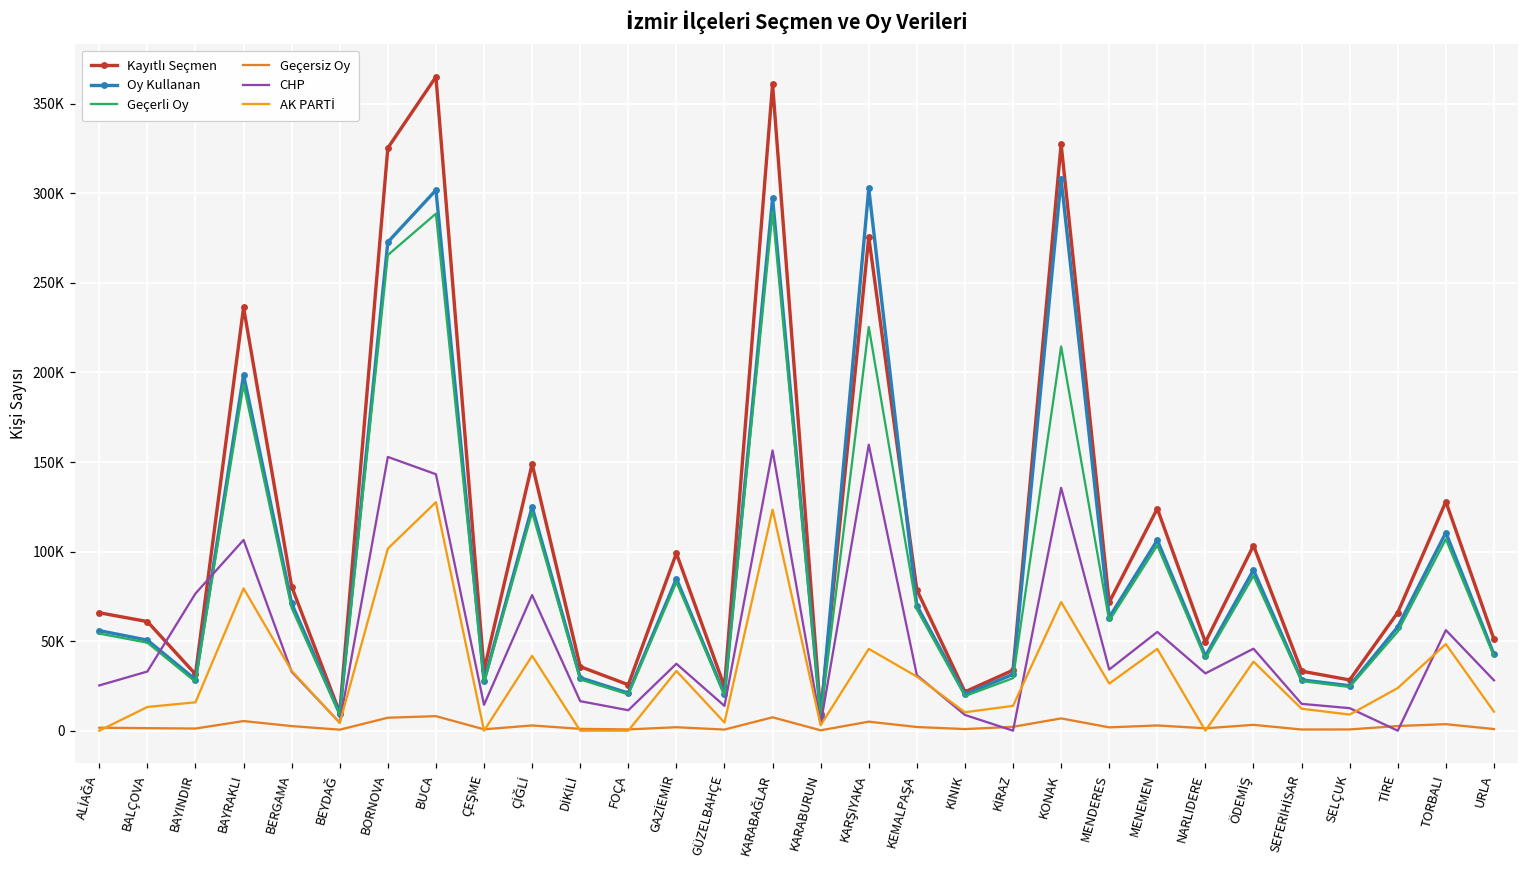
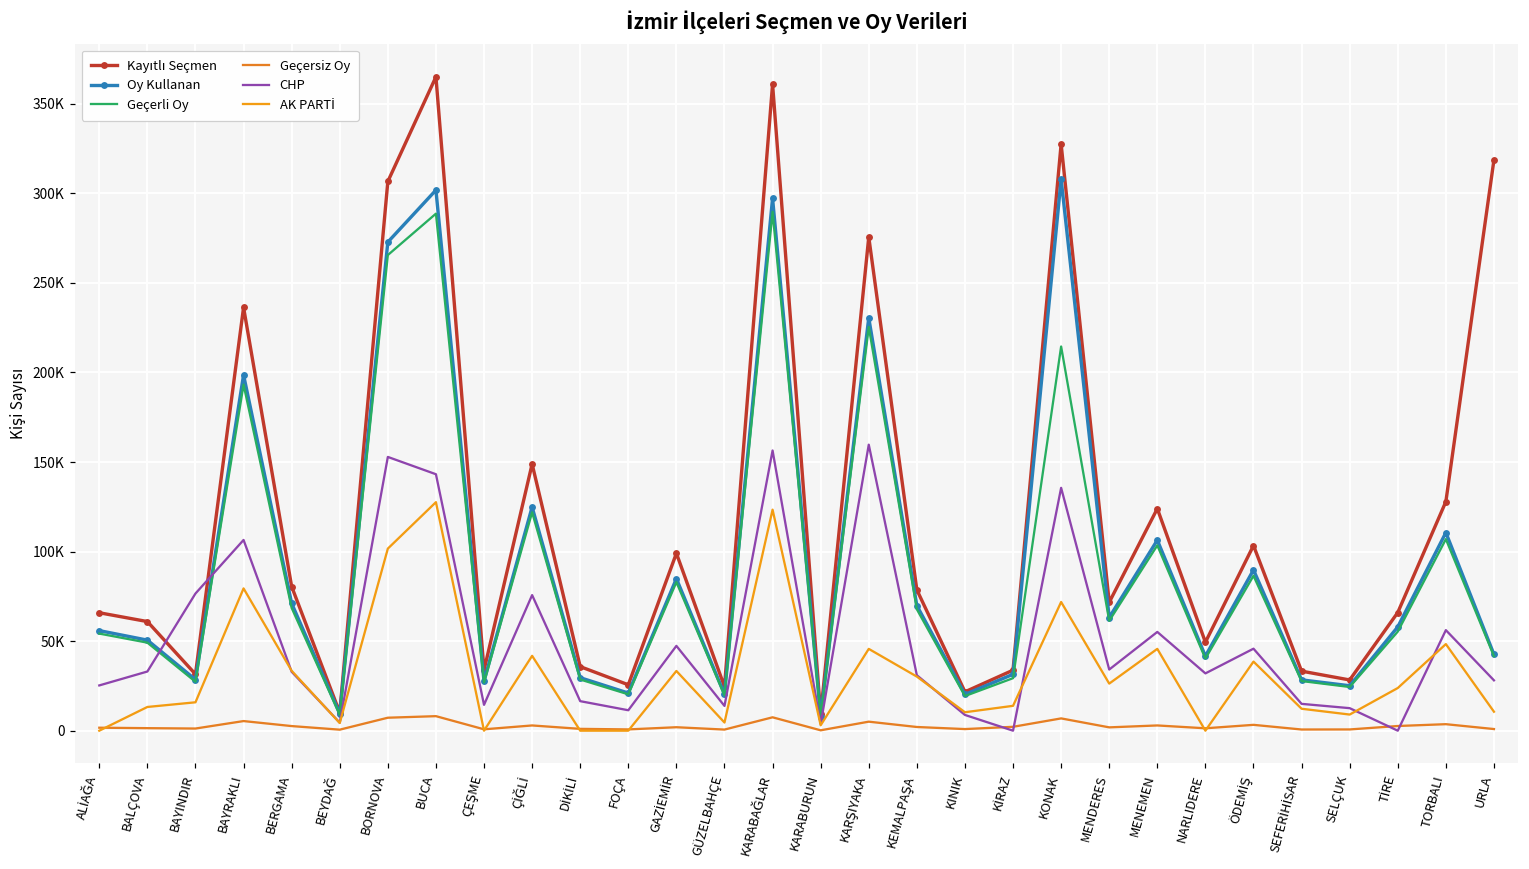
  {
    "Kayıtlı Seçmen": {
      "ALİAĞA": 66000,
      "BALÇOVA": 61000,
      "BAYINDIR": 32000,
      "BAYRAKLI": 236000,
      "BERGAMA": 80000,
-     "BORNOVA": 325000,
+     "BORNOVA": 307000,
      "BUCA": 365000,
      "ÇEŞME": 34000,
      "ÇİĞLİ": 149000,
      "DİKİLİ": 36000,
      "FOÇA": 26000,
      "GAZİEMİR": 99000,
      "GÜZELBAHÇE": 25000,
      "KARABAĞLAR": 361000,
      "KARŞIYAKA": 276000,
      "KEMALPAŞA": 79000,
      "KİRAZ": 34000,
      "KONAK": 327000,
      "MENDERES": 72000,
      "MENEMEN": 124000,
      "NARLIDERE": 49000,
      "ÖDEMİŞ": 103000,
      "SEFERİHİSAR": 33000,
      "SELÇUK": 28000,
      "TİRE": 66000,
      "TORBALI": 128000,
-     "URLA": 51000
+     "URLA": 319000
    },
    "Oy Kullanan": {
      "ALİAĞA": 56000,
      "BAYRAKLI": 199000,
      "BERGAMA": 71000,
      "BORNOVA": 273000,
      "BUCA": 302000,
      "ÇİĞLİ": 125000,
      "GAZİEMİR": 85000,
      "KARABAĞLAR": 297000,
-     "KARŞIYAKA": 303000,
+     "KARŞIYAKA": 230000,
      "KEMALPAŞA": 70000,
      "KİRAZ": 31000,
      "KONAK": 308000,
      "MENDERES": 63000,
      "MENEMEN": 106000,
      "ÖDEMİŞ": 90000,
      "TİRE": 58000,
      "TORBALI": 111000
    },
    "Geçerli Oy": {
      "ALİAĞA": 54000,
      "BAYRAKLI": 193000,
      "BERGAMA": 69000,
      "BORNOVA": 266000,
      "BUCA": 289000,
      "ÇİĞLİ": 122000,
      "GAZİEMİR": 83000,
      "KARABAĞLAR": 290000,
      "KARŞIYAKA": 225000,
      "KEMALPAŞA": 68000,
      "KİRAZ": 29000,
      "KONAK": 214000,
      "MENDERES": 61000,
      "MENEMEN": 103000,
      "ÖDEMİŞ": 86000,
      "TİRE": 55000,
      "TORBALI": 107000
    },
    "CHP": {
      "ALİAĞA": 25000,
      "BALÇOVA": 33000,
      "BAYINDIR": 77000,
      "BAYRAKLI": 106000,
      "BORNOVA": 153000,
      "BUCA": 143000,
      "ÇEŞME": 14000,
      "ÇİĞLİ": 76000,
      "DİKİLİ": 16000,
      "FOÇA": 11000,
-     "GAZİEMİR": 37000,
+     "GAZİEMİR": 47000,
      "GÜZELBAHÇE": 14000,
      "KARABAĞLAR": 156000,
      "KARŞIYAKA": 160000,
      "KİRAZ": 0,
      "KONAK": 136000,
      "MENDERES": 34000,
      "MENEMEN": 55000,
      "NARLIDERE": 32000,
      "ÖDEMİŞ": 46000,
      "SEFERİHİSAR": 15000,
      "SELÇUK": 13000,
      "TİRE": 0,
      "TORBALI": 56000,
      "URLA": 28000
    }
  }
